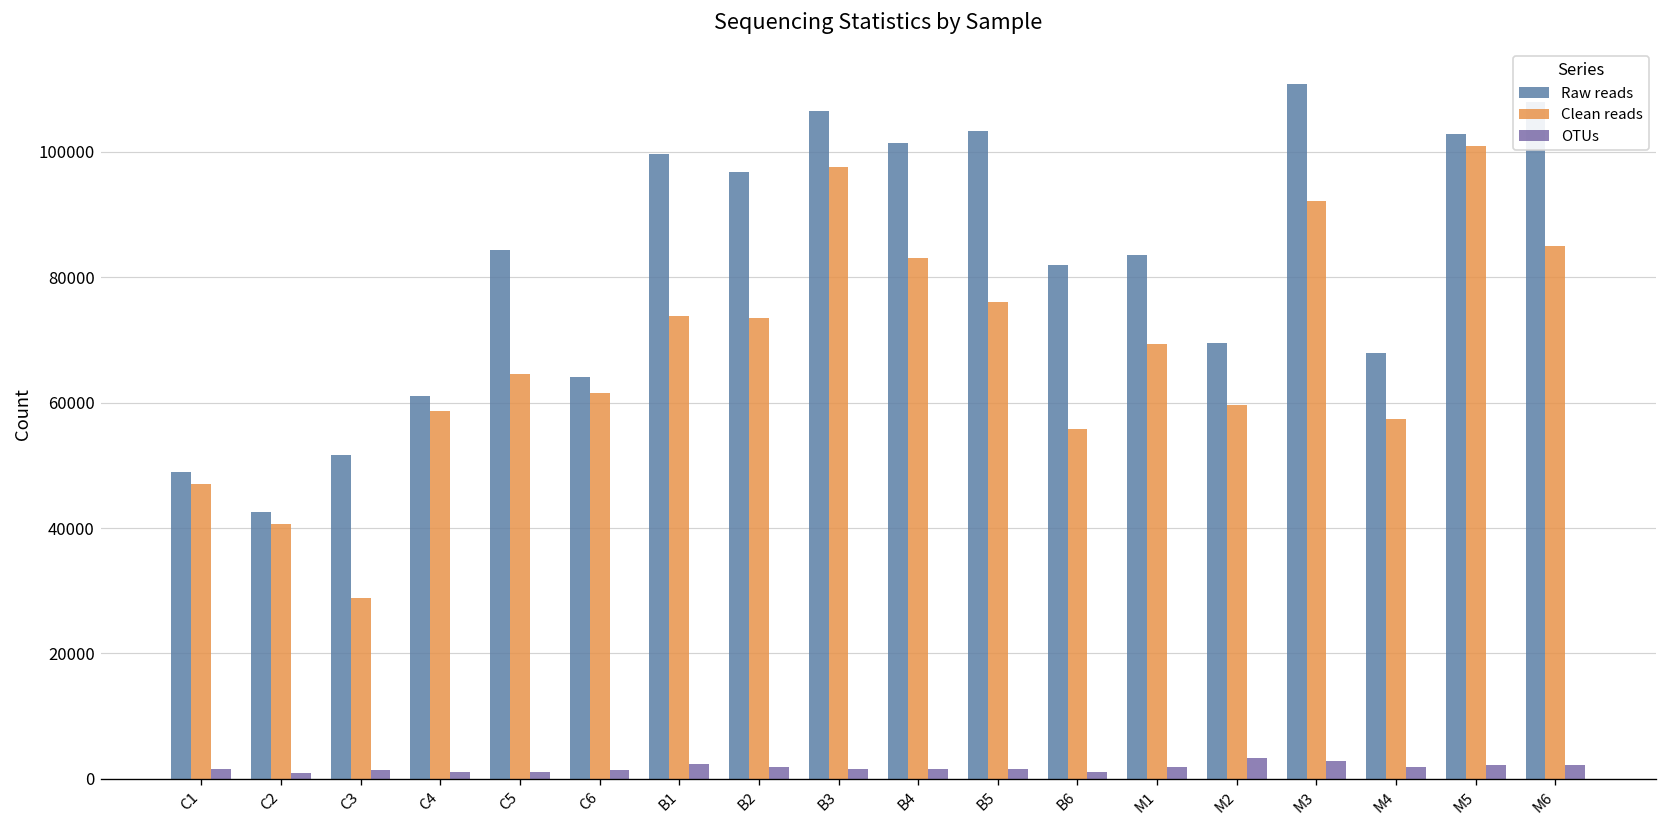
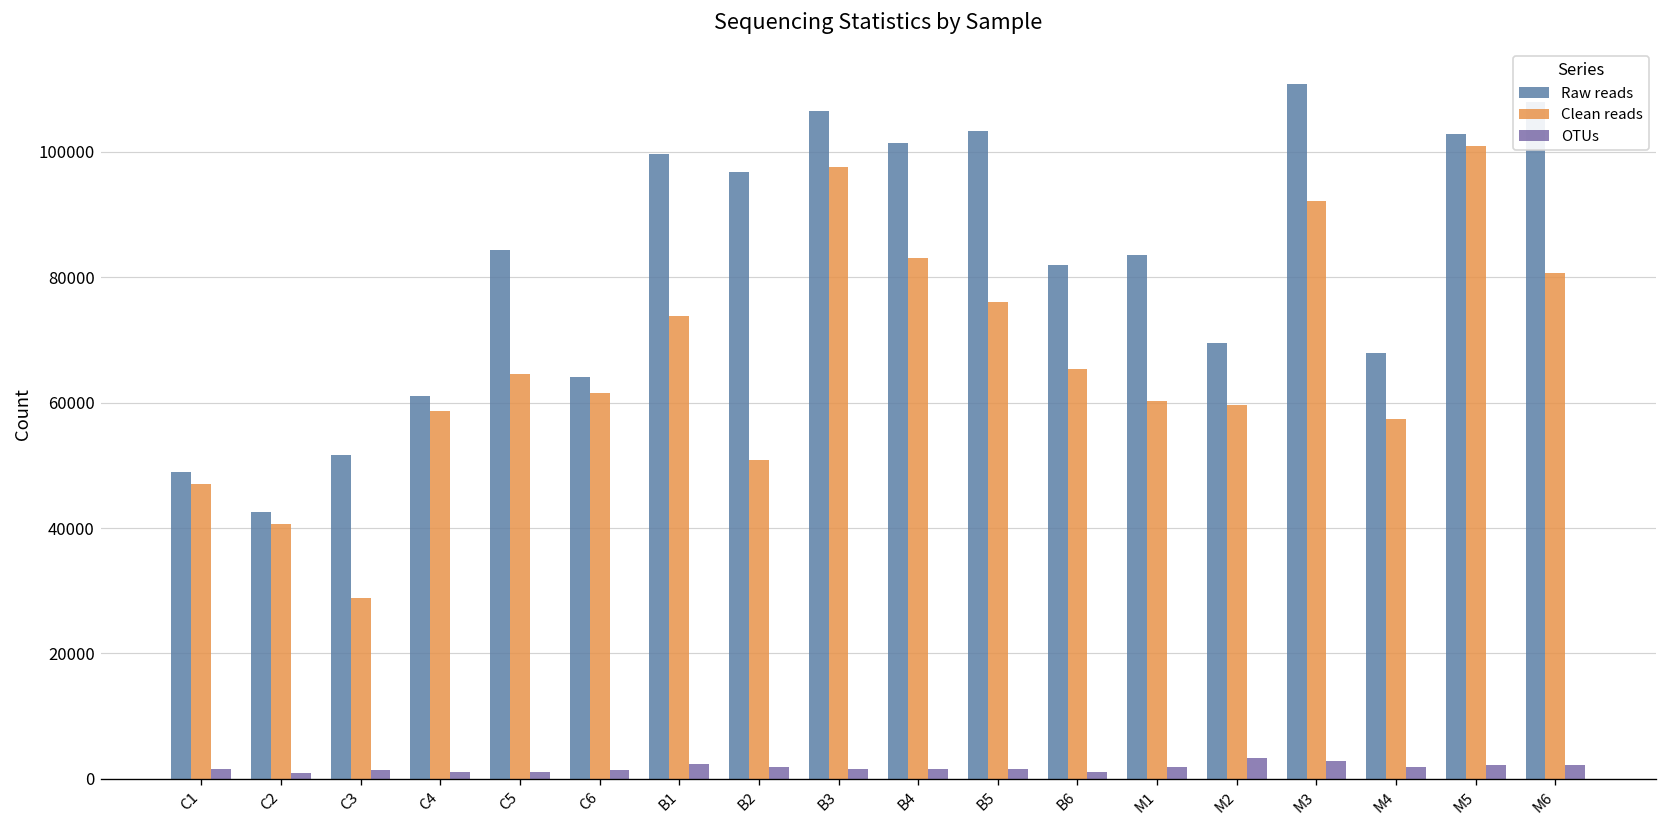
  {
    "Clean reads": {
      "C1": 47000,
      "C2": 41000,
      "C3": 29000,
      "C4": 59000,
      "C5": 65000,
      "C6": 62000,
      "B1": 74000,
-     "B2": 73000,
+     "B2": 51000,
      "B3": 98000,
      "B4": 83000,
      "B5": 76000,
-     "B6": 56000,
-     "M1": 69000,
+     "B6": 65000,
+     "M1": 60000,
      "M2": 60000,
      "M3": 92000,
      "M4": 57000,
      "M5": 101000,
-     "M6": 85000
+     "M6": 81000
    }
  }
